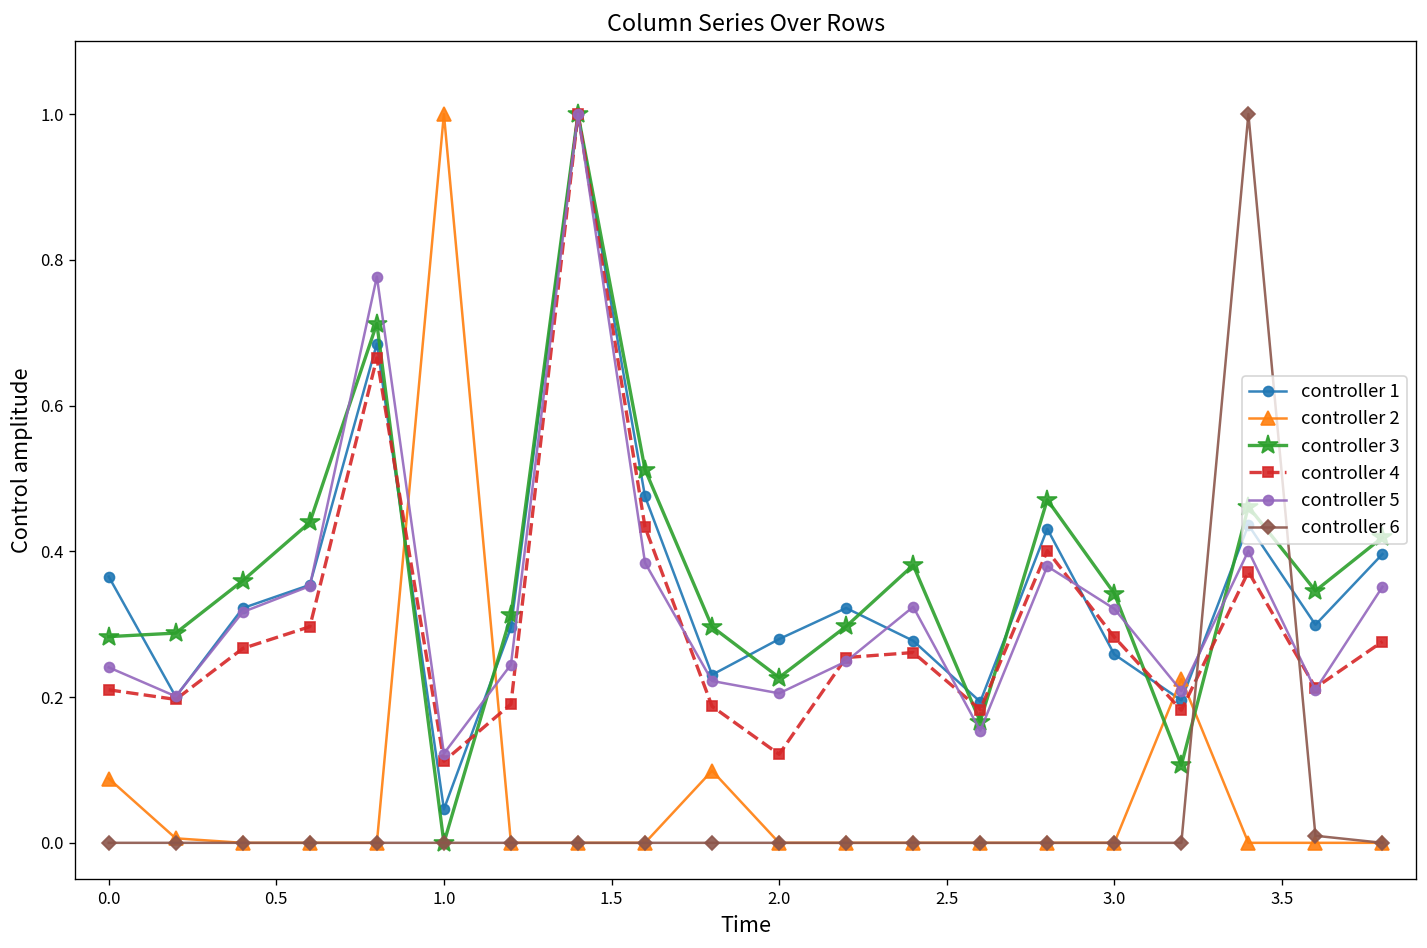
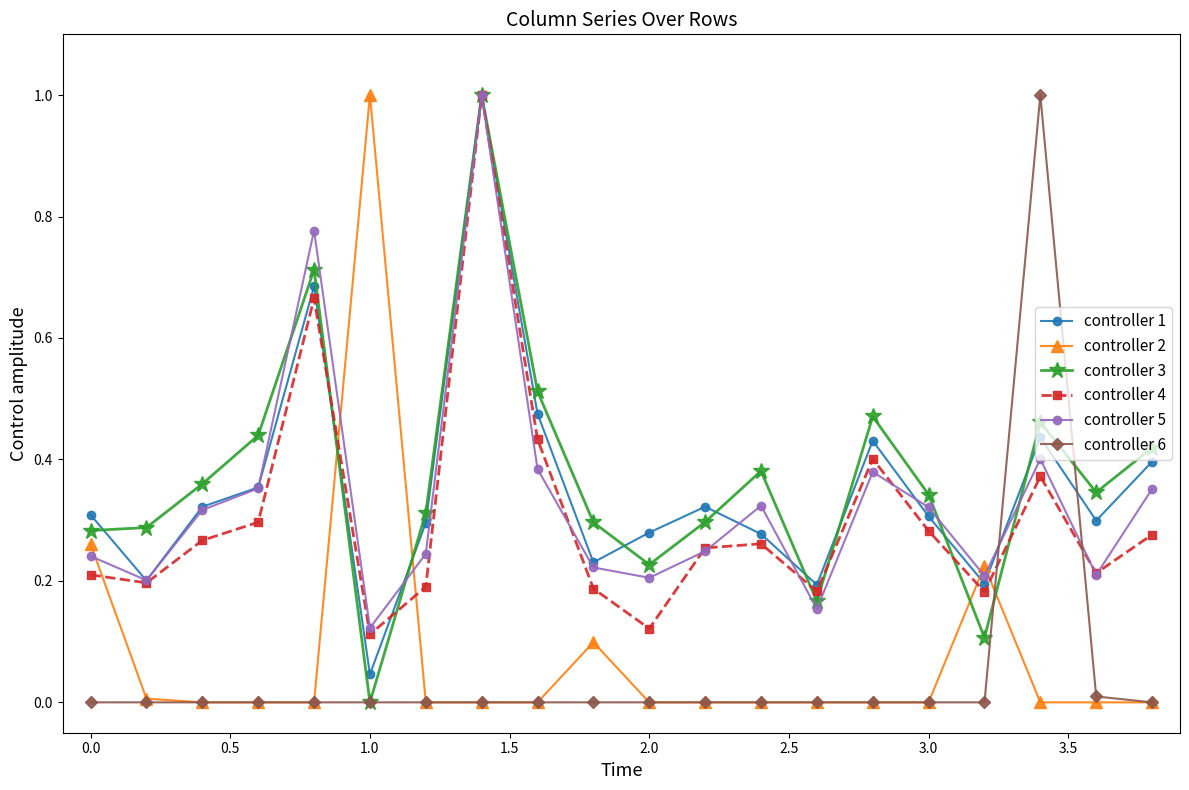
  {
    "controller 1": {
-     "0.0": 0.37,
+     "0.0": 0.31,
      "1.0": 0.05,
      "2.0": 0.28,
-     "3.0": 0.26
+     "3.0": 0.31
    },
    "controller 2": {
-     "0.0": 0.09,
+     "0.0": 0.26,
      "1.0": 1.00
    },
    "controller 3": {
      "0.0": 0.28,
      "2.0": 0.23,
      "3.0": 0.34
    },
    "controller 4": {
      "0.0": 0.21,
      "1.0": 0.11,
      "2.0": 0.12,
      "3.0": 0.28
    },
    "controller 5": {
      "0.0": 0.24,
      "1.0": 0.12,
      "2.0": 0.21,
      "3.0": 0.32
    },
    "controller 6": {
      "0.0": 0.00
    }
  }
